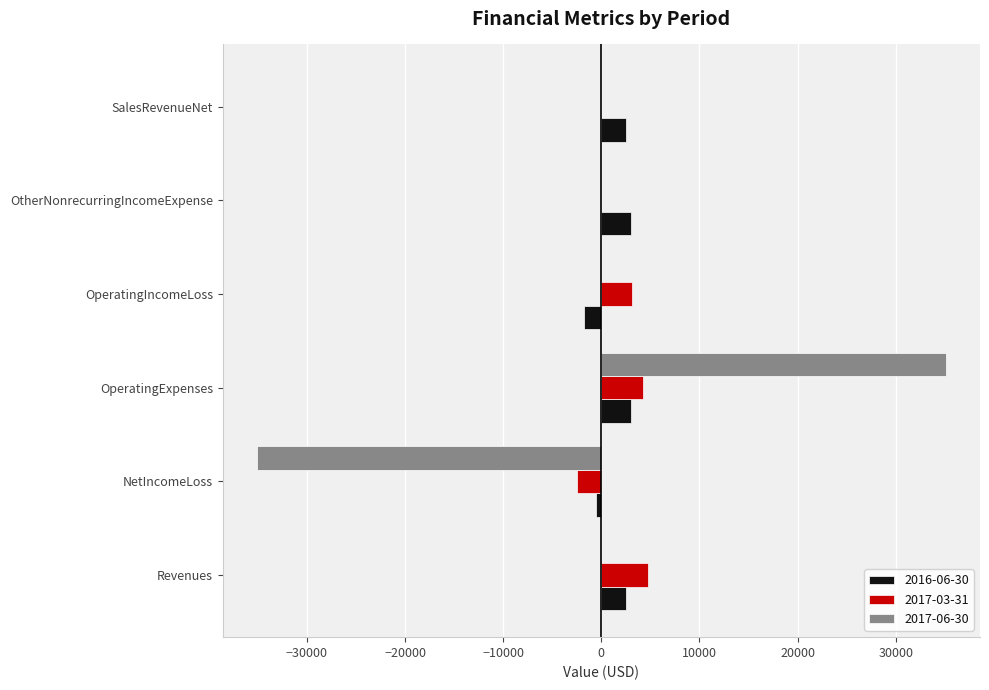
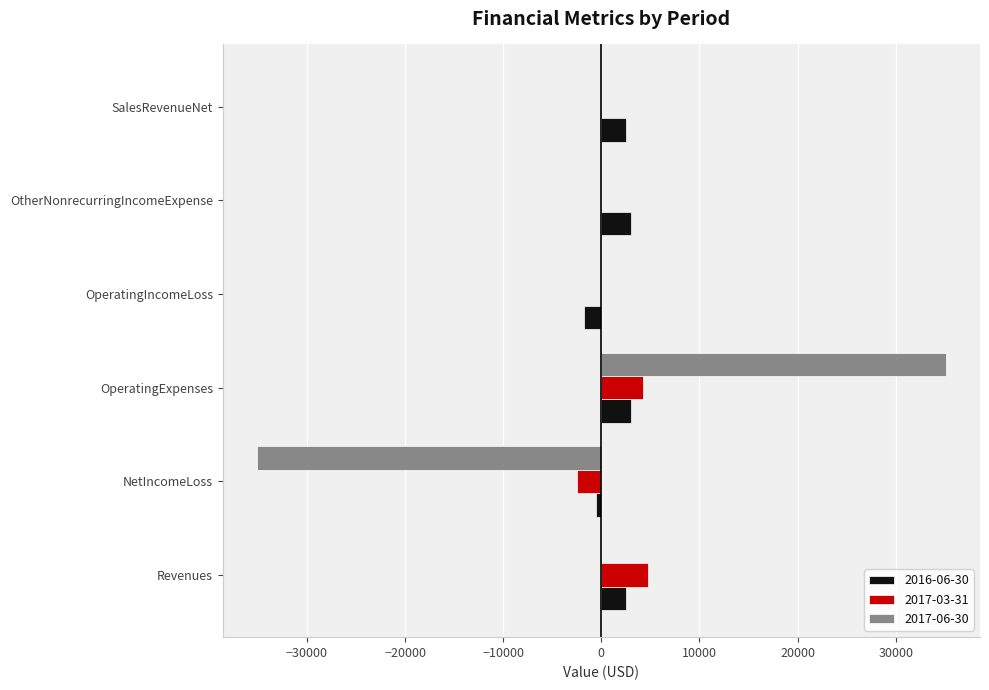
  {
    "2016-06-30": {
      "SalesRevenueNet": 3000,
      "OtherNonrecurringIncomeExpense": 3000,
      "OperatingIncomeLoss": -2000,
      "OperatingExpenses": 3000,
      "NetIncomeLoss": -1000,
      "Revenues": 3000
    },
    "2017-03-31": {
      "SalesRevenueNet": 0,
      "OtherNonrecurringIncomeExpense": 0,
-     "OperatingIncomeLoss": 3000,
+     "OperatingIncomeLoss": 0,
      "OperatingExpenses": 4000,
      "NetIncomeLoss": -2000,
      "Revenues": 5000
    },
    "2017-06-30": {
      "SalesRevenueNet": 0,
      "OtherNonrecurringIncomeExpense": 0,
      "OperatingIncomeLoss": 0,
      "OperatingExpenses": 35000,
      "NetIncomeLoss": -35000,
      "Revenues": 0
    }
  }
